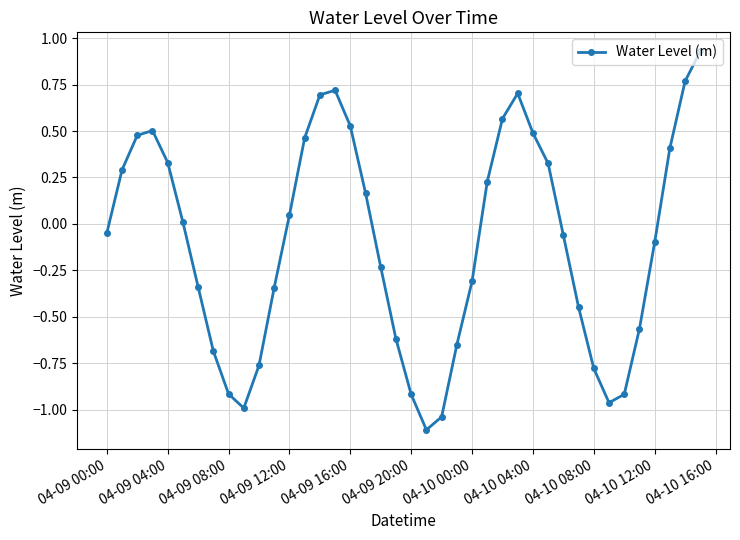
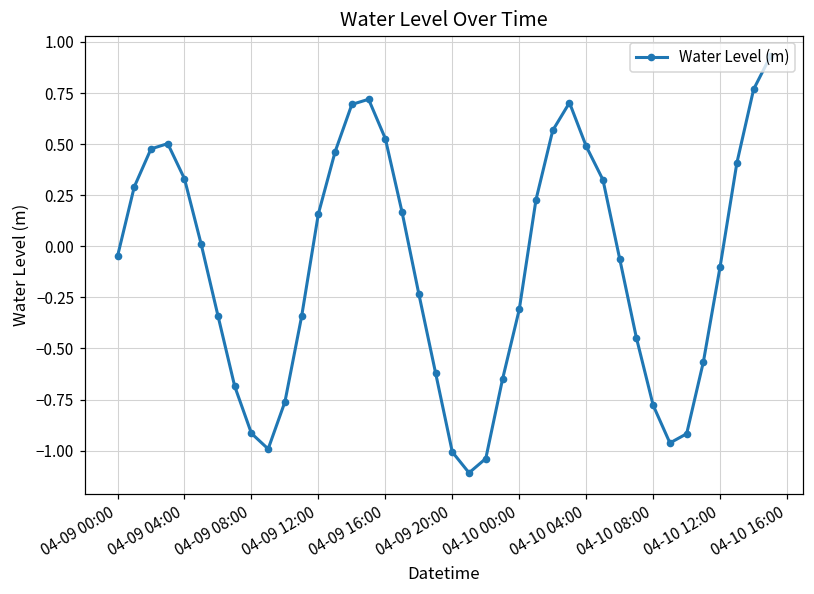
  {
    "04-09 00:00": -0.05,
    "04-09 04:00": 0.33,
    "04-09 08:00": -0.92,
-   "04-09 12:00": 0.05,
+   "04-09 12:00": 0.16,
    "04-09 16:00": 0.53,
-   "04-09 20:00": -0.92,
+   "04-09 20:00": -1.01,
    "04-10 00:00": -0.31,
    "04-10 04:00": 0.49,
    "04-10 08:00": -0.78,
    "04-10 12:00": -0.10
  }
